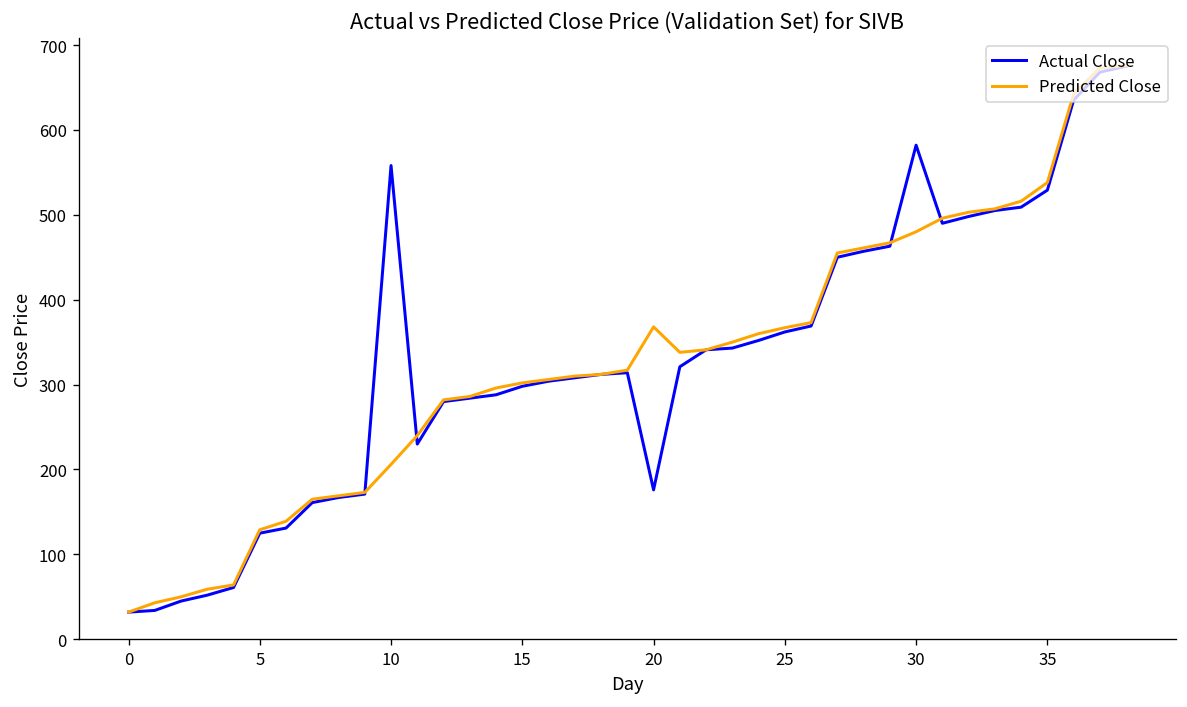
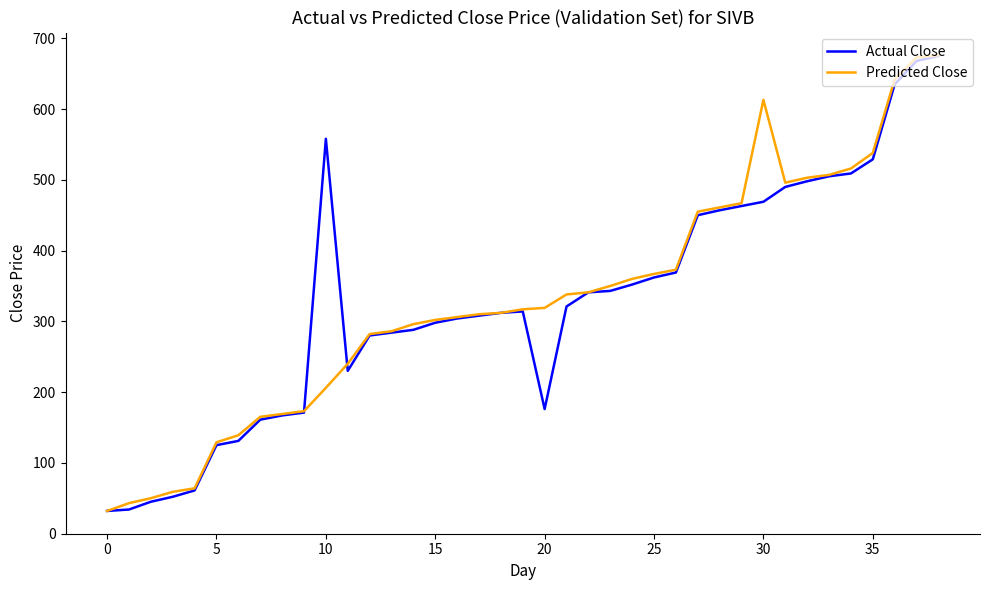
  {
    "Actual Close": {
      "5": 130,
      "10": 560,
      "15": 300,
      "20": 180,
      "25": 360,
-     "30": 580,
+     "30": 470,
      "35": 530
    },
    "Predicted Close": {
      "5": 130,
      "10": 210,
      "15": 300,
-     "20": 370,
+     "20": 320,
      "25": 370,
-     "30": 480,
+     "30": 610,
      "35": 540
    }
  }
